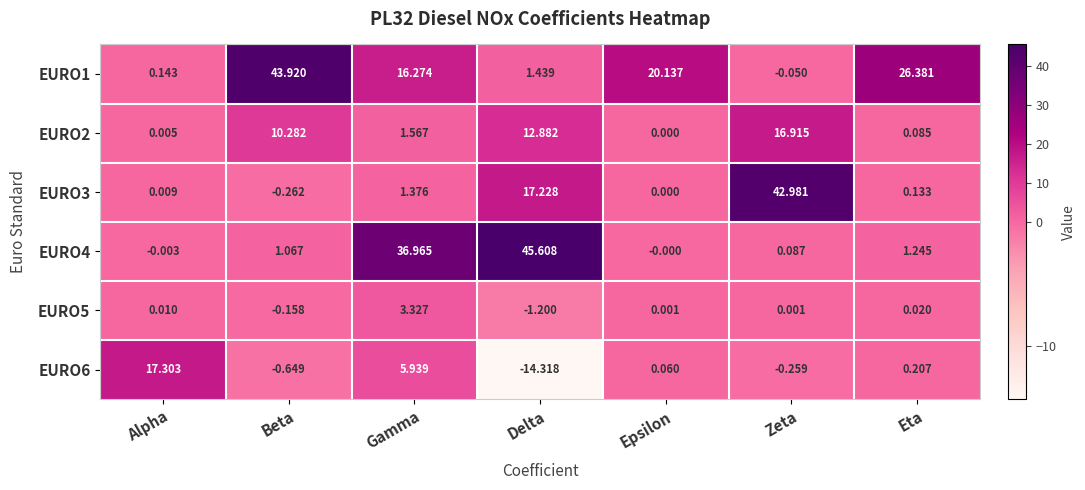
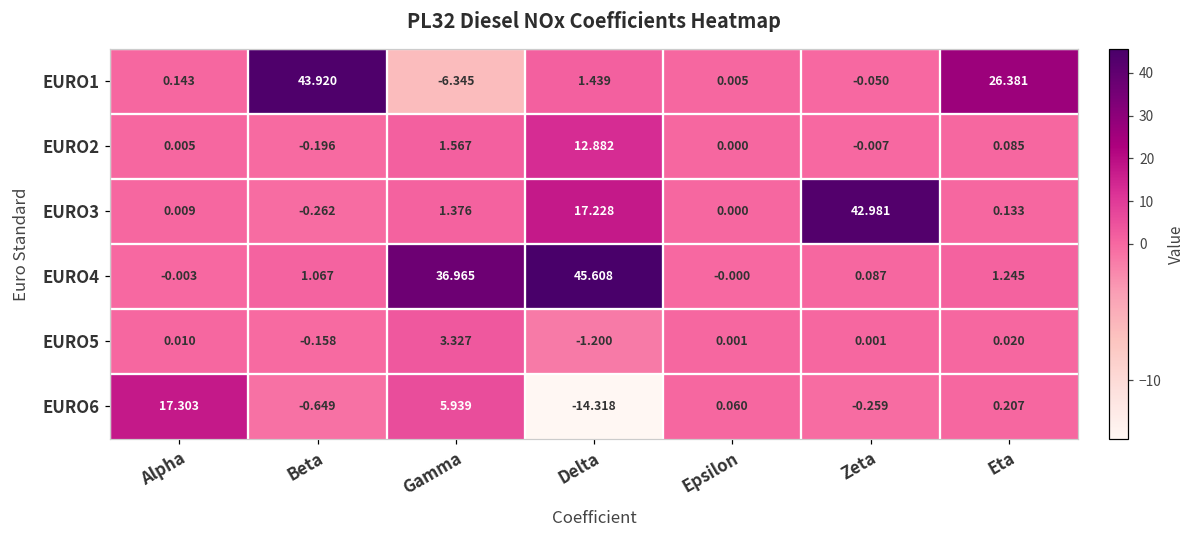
  {
    "EURO1": {
      "Alpha": 0.143,
      "Beta": 43.920,
-     "Gamma": 16.274,
+     "Gamma": -6.345,
      "Delta": 1.439,
-     "Epsilon": 20.137,
+     "Epsilon": 0.005,
      "Zeta": -0.050,
      "Eta": 26.381
    },
    "EURO2": {
      "Alpha": 0.005,
-     "Beta": 10.282,
+     "Beta": -0.196,
      "Gamma": 1.567,
      "Delta": 12.882,
      "Epsilon": 0.000,
-     "Zeta": 16.915,
+     "Zeta": -0.007,
      "Eta": 0.085
    },
    "EURO3": {
      "Alpha": 0.009,
      "Beta": -0.262,
      "Gamma": 1.376,
      "Delta": 17.228,
      "Epsilon": 0.000,
      "Zeta": 42.981,
      "Eta": 0.133
    },
    "EURO4": {
      "Alpha": -0.003,
      "Beta": 1.067,
      "Gamma": 36.965,
      "Delta": 45.608,
      "Epsilon": -0.000,
      "Zeta": 0.087,
      "Eta": 1.245
    },
    "EURO5": {
      "Alpha": 0.010,
      "Beta": -0.158,
      "Gamma": 3.327,
      "Delta": -1.200,
      "Epsilon": 0.001,
      "Zeta": 0.001,
      "Eta": 0.020
    },
    "EURO6": {
      "Alpha": 17.303,
      "Beta": -0.649,
      "Gamma": 5.939,
      "Delta": -14.318,
      "Epsilon": 0.060,
      "Zeta": -0.259,
      "Eta": 0.207
    }
  }
